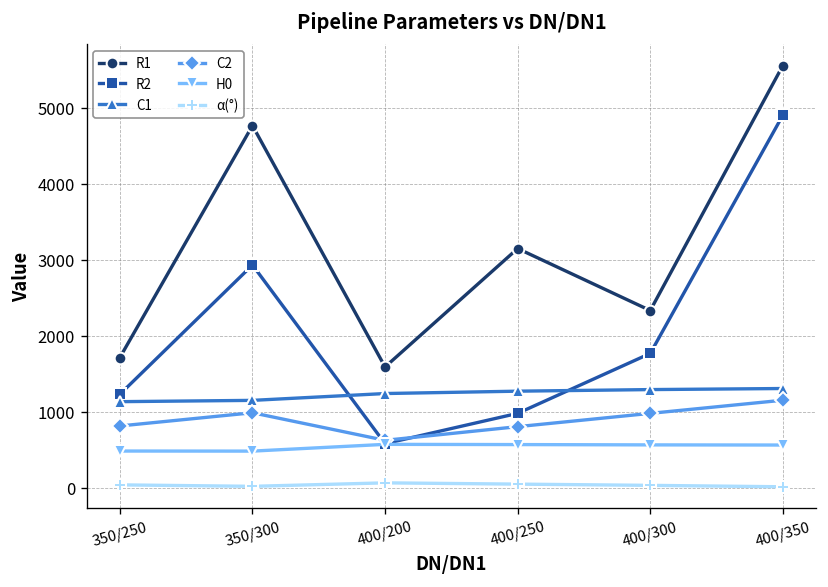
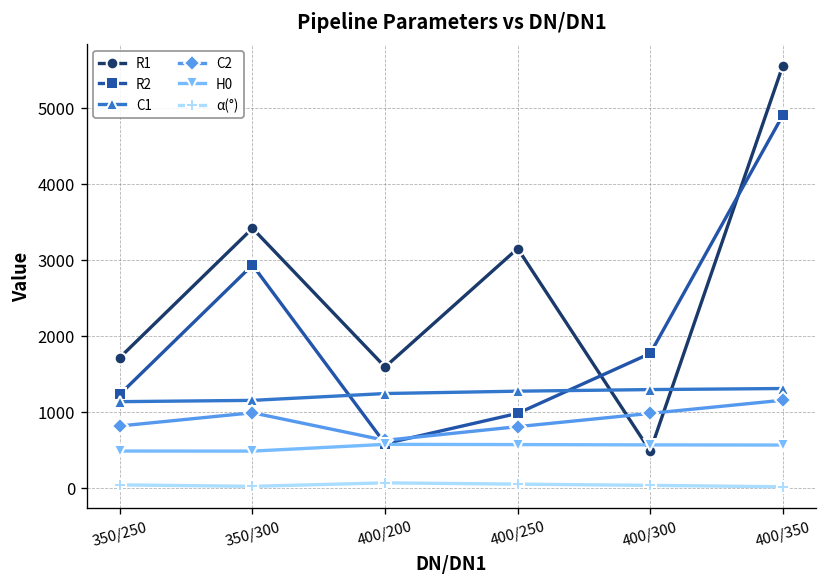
  {
    "R1": {
      "350/250": 1700,
-     "350/300": 4800,
+     "350/300": 3400,
      "400/200": 1600,
      "400/250": 3200,
-     "400/300": 2300,
+     "400/300": 500,
      "400/350": 5600
    },
    "α(°)": {
      "350/250": 0,
      "350/300": 0,
      "400/200": 100,
      "400/250": 0,
      "400/300": 0,
      "400/350": 0
    }
  }
